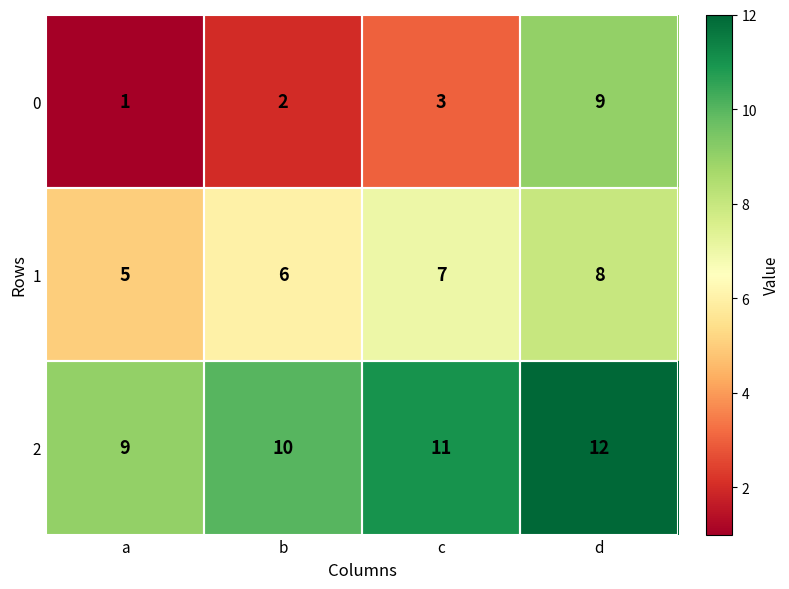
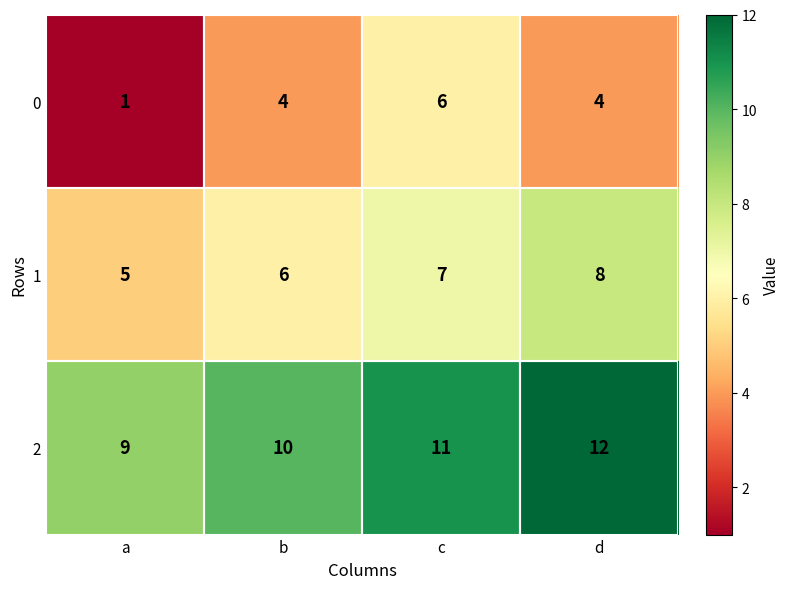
  {
    "0": {
      "a": 1,
-     "b": 2,
-     "c": 3,
-     "d": 9
+     "b": 4,
+     "c": 6,
+     "d": 4
    },
    "1": {
      "a": 5,
      "b": 6,
      "c": 7,
      "d": 8
    },
    "2": {
      "a": 9,
      "b": 10,
      "c": 11,
      "d": 12
    }
  }
